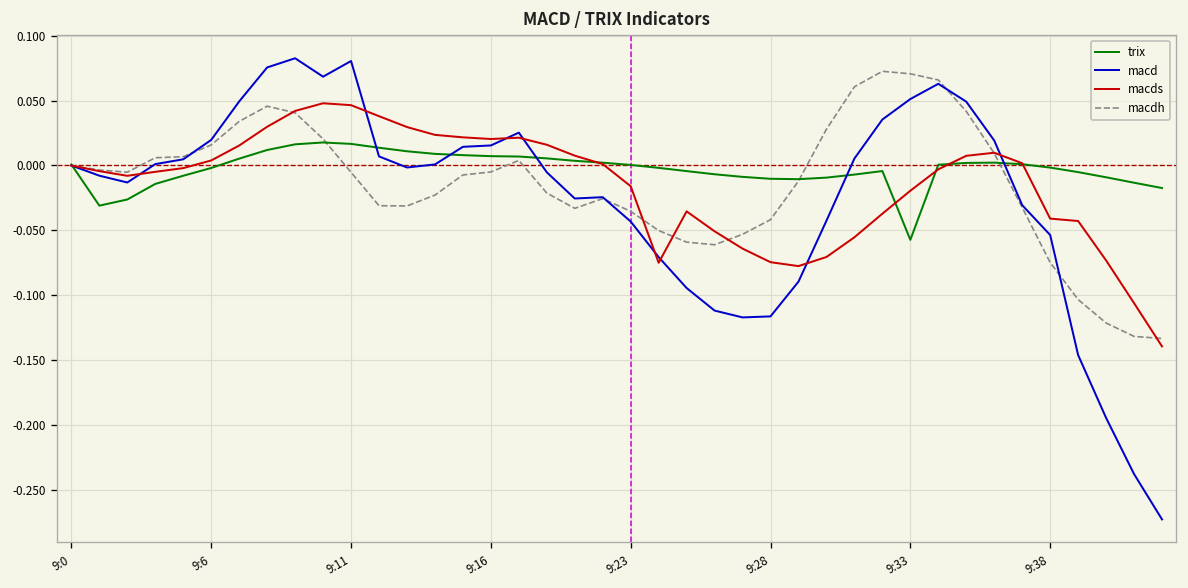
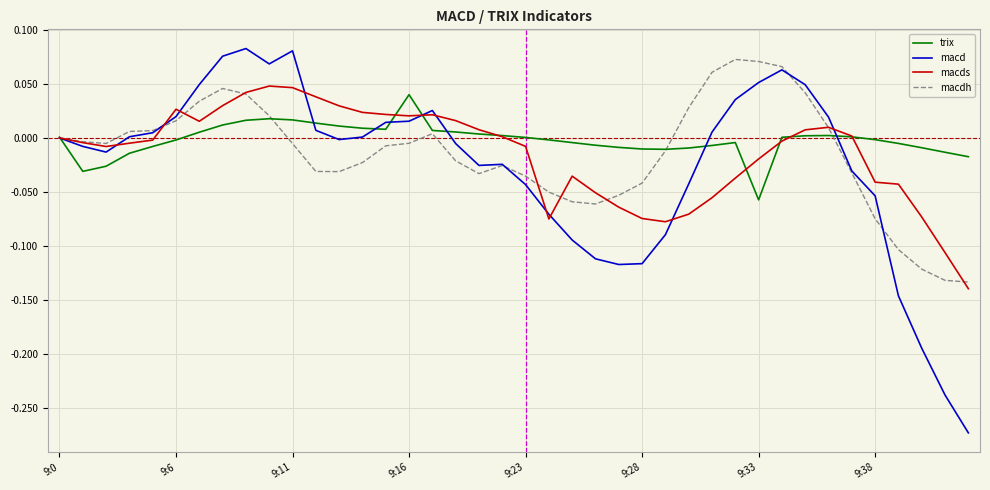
  {
    "trix": {
      "9:6": -0.002,
      "9:11": 0.017,
-     "9:16": 0.007,
+     "9:16": 0.040,
      "9:23": 0.000,
      "9:28": -0.010,
      "9:33": -0.057,
      "9:38": -0.002
    },
    "macd": {
      "9:6": 0.020,
      "9:11": 0.081,
      "9:16": 0.015,
      "9:23": -0.043,
      "9:28": -0.116,
      "9:33": 0.051,
      "9:38": -0.054
    },
    "macds": {
-     "9:6": 0.004,
+     "9:6": 0.027,
      "9:11": 0.047,
      "9:16": 0.020,
-     "9:23": -0.016,
+     "9:23": -0.008,
      "9:28": -0.075,
      "9:33": -0.019,
      "9:38": -0.041
    },
    "macdh": {
      "9:6": 0.016,
      "9:11": -0.005,
      "9:16": -0.005,
      "9:23": -0.035,
      "9:28": -0.042,
      "9:33": 0.071,
      "9:38": -0.075
    }
  }
